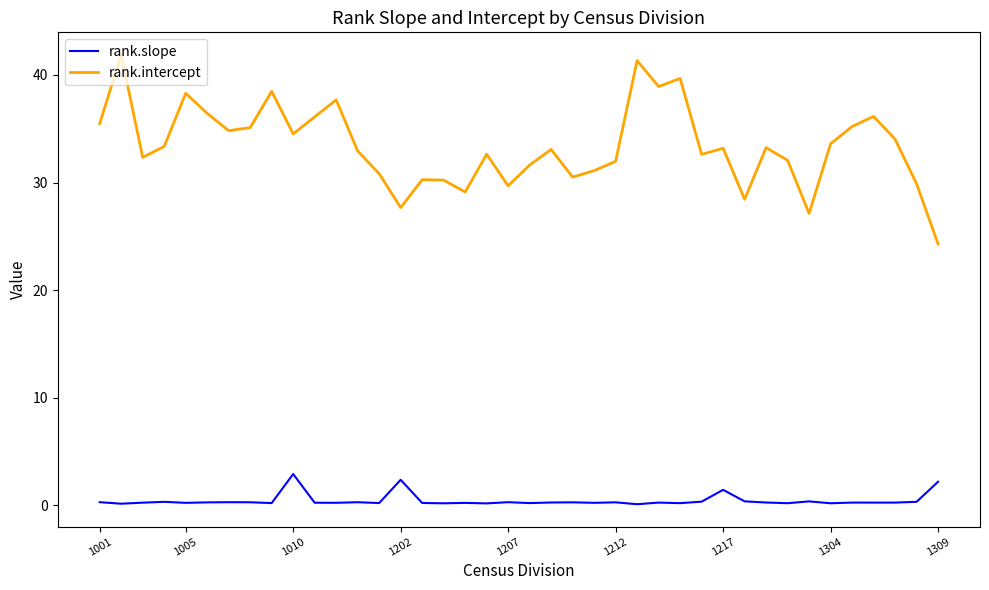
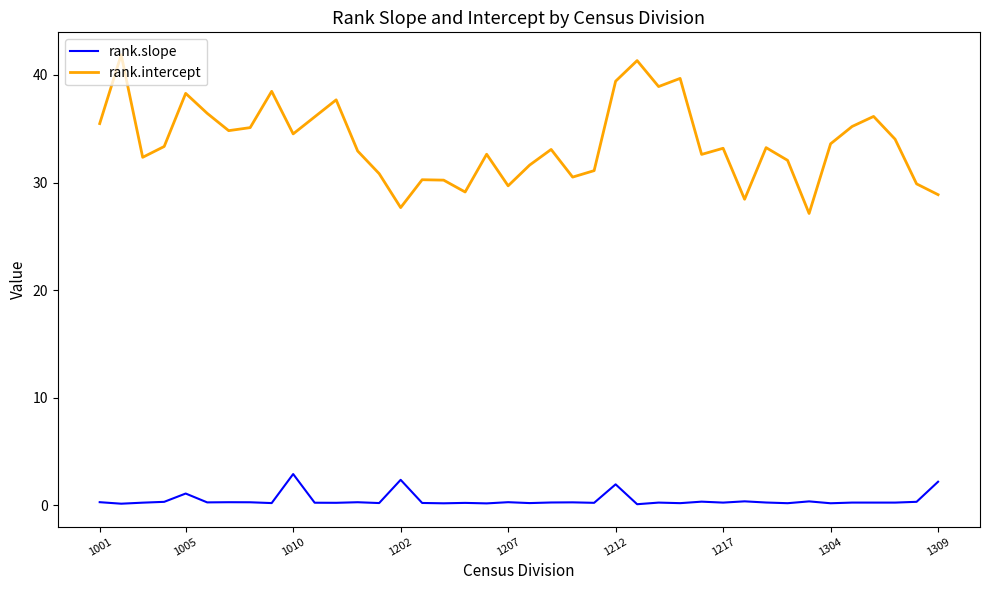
  {
    "rank.slope": {
      "1001": 0.3,
-     "1005": 0.2,
+     "1005": 1.1,
      "1010": 2.9,
      "1202": 2.4,
      "1207": 0.3,
-     "1212": 0.3,
-     "1217": 1.4,
+     "1212": 1.9,
+     "1217": 0.3,
      "1304": 0.2,
      "1309": 2.2
    },
    "rank.intercept": {
      "1001": 35.5,
      "1005": 38.3,
      "1010": 34.5,
      "1202": 27.7,
      "1207": 29.7,
-     "1212": 32.0,
+     "1212": 39.4,
      "1217": 33.2,
      "1304": 33.6,
-     "1309": 24.3
+     "1309": 28.9
    }
  }
